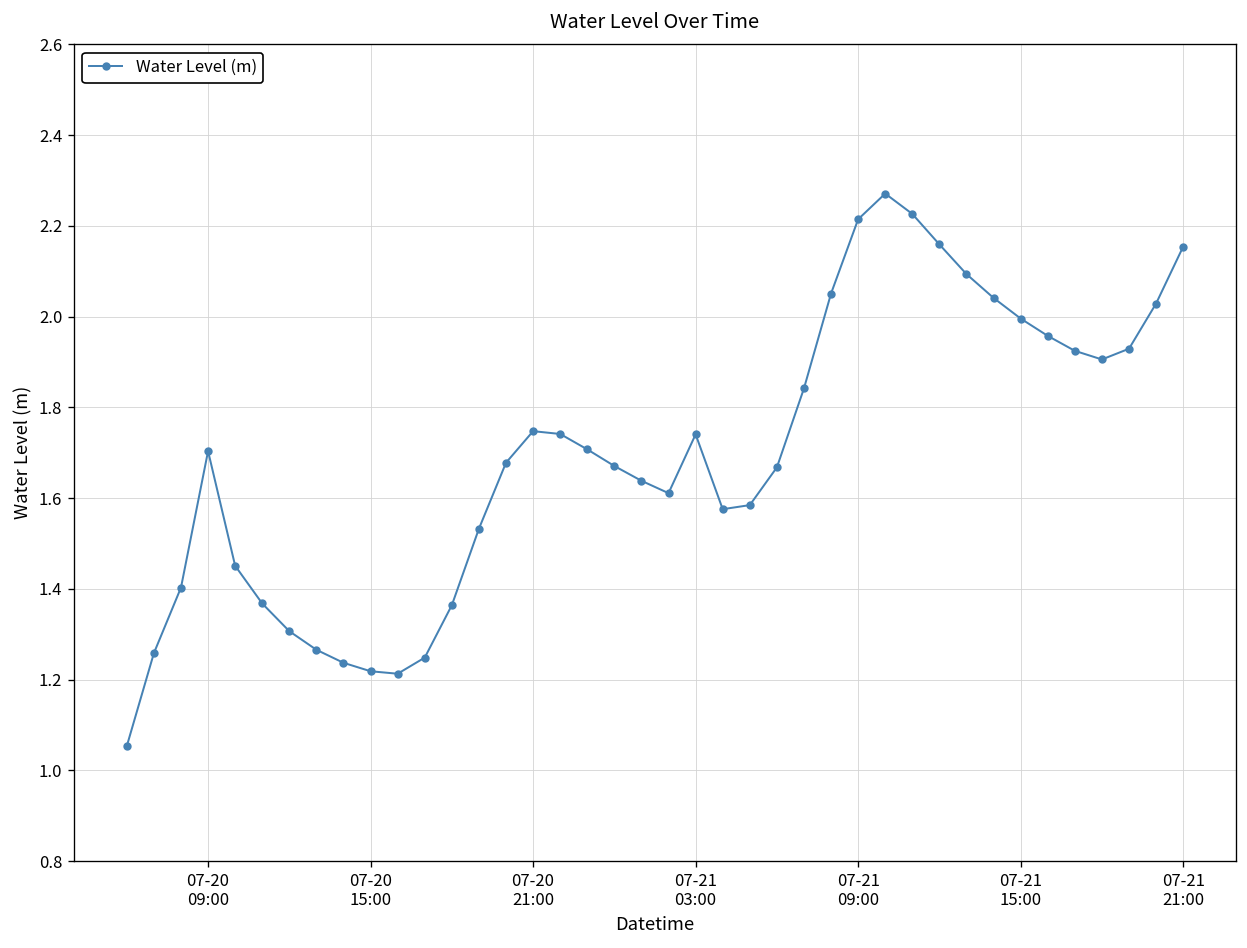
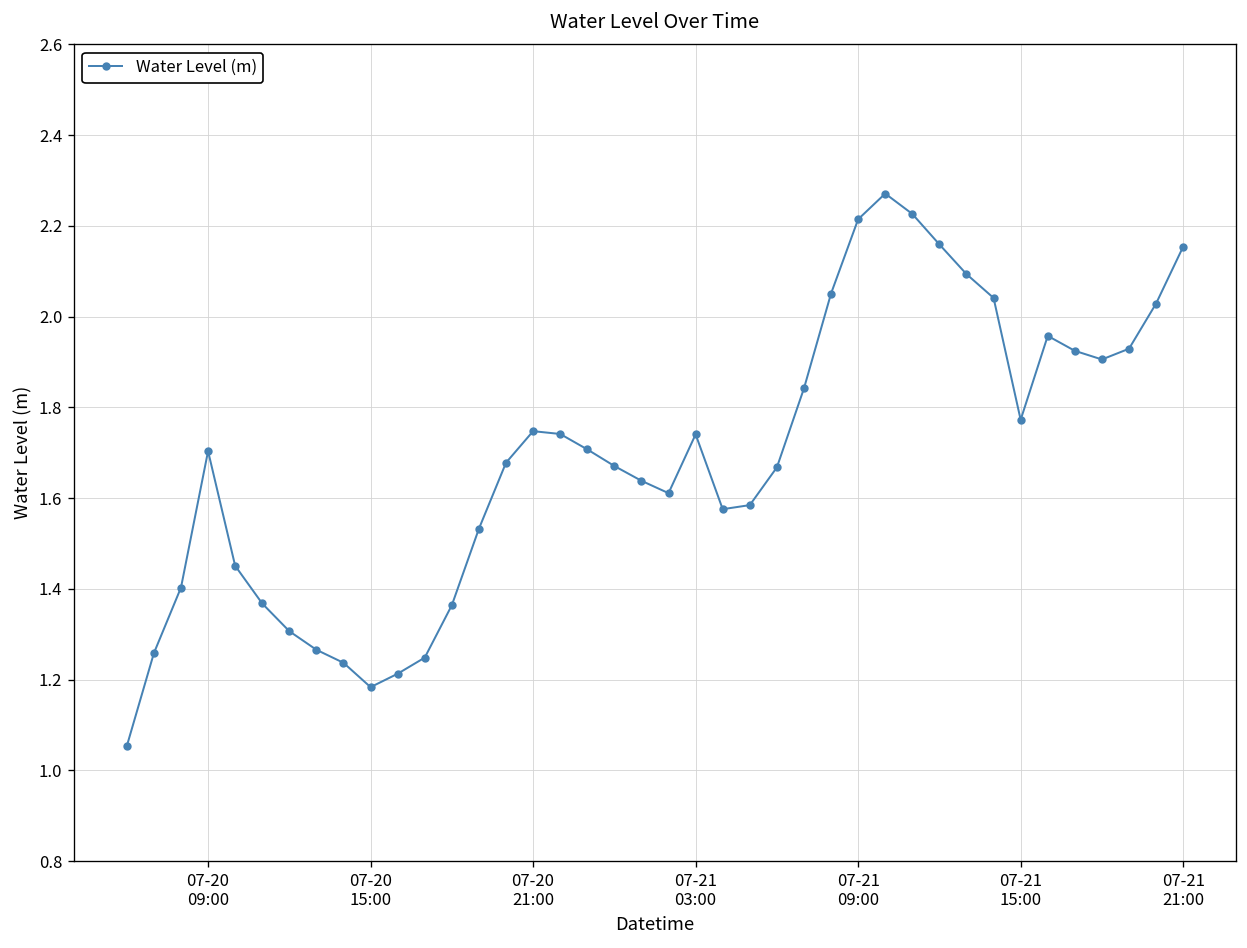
  {
    "07-20 09:00": 1.70,
-   "07-20 15:00": 1.22,
+   "07-20 15:00": 1.18,
    "07-20 21:00": 1.75,
    "07-21 03:00": 1.74,
    "07-21 09:00": 2.21,
-   "07-21 15:00": 2.00,
+   "07-21 15:00": 1.77,
    "07-21 21:00": 2.15
  }
